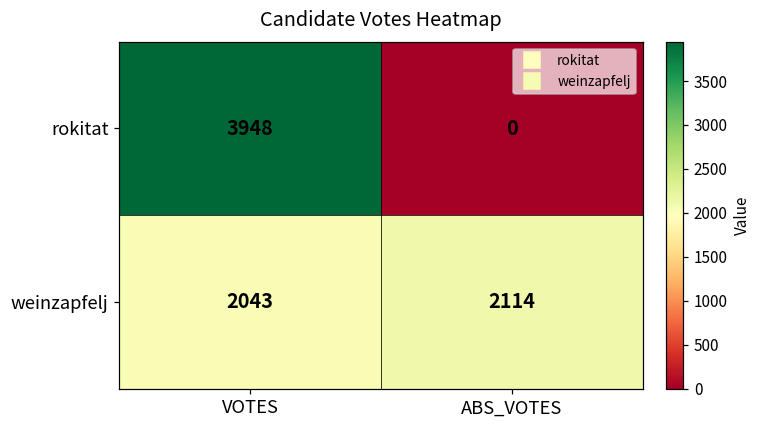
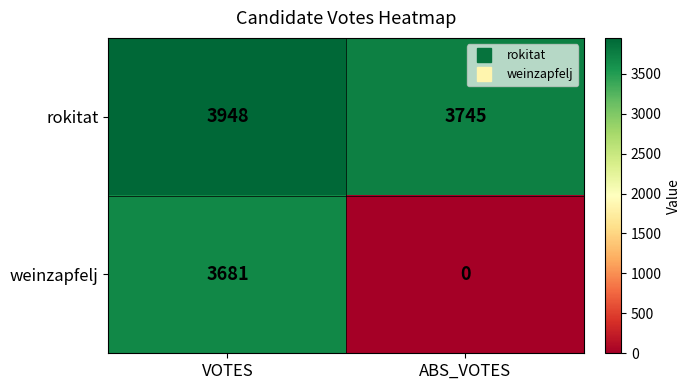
  {
    "rokitat": {
      "VOTES": 3948,
-     "ABS_VOTES": 0
+     "ABS_VOTES": 3745
    },
    "weinzapfelj": {
-     "VOTES": 2043,
-     "ABS_VOTES": 2114
+     "VOTES": 3681,
+     "ABS_VOTES": 0
    }
  }
